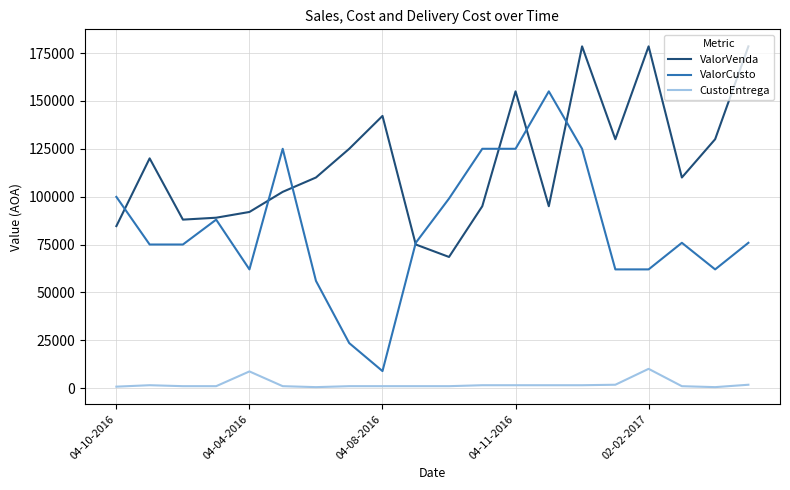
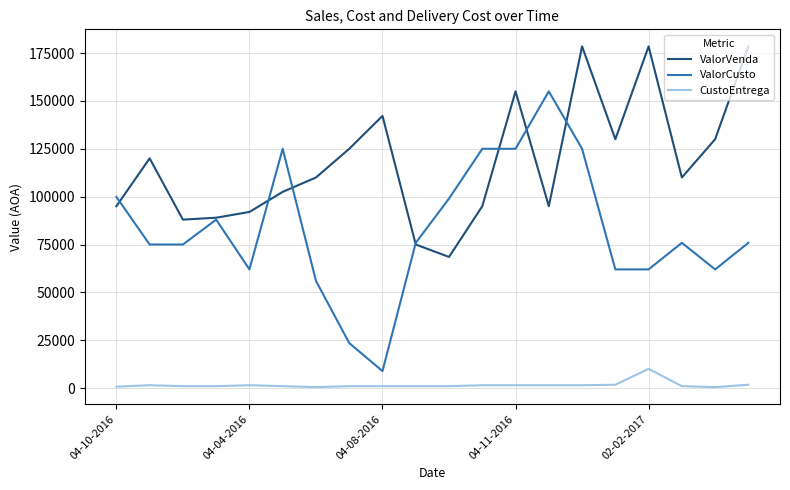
  {
    "ValorVenda": {
-     "04-10-2016": 85000,
+     "04-10-2016": 95000,
      "04-04-2016": 92000,
      "04-08-2016": 142000,
      "02-02-2017": 179000
    },
    "ValorCusto": {
      "04-10-2016": 100000,
      "04-04-2016": 62000,
      "04-08-2016": 9000,
      "02-02-2017": 62000
    },
    "CustoEntrega": {
      "04-10-2016": 1000,
-     "04-04-2016": 9000,
+     "04-04-2016": 2000,
      "04-08-2016": 1000,
      "02-02-2017": 10000
    }
  }
